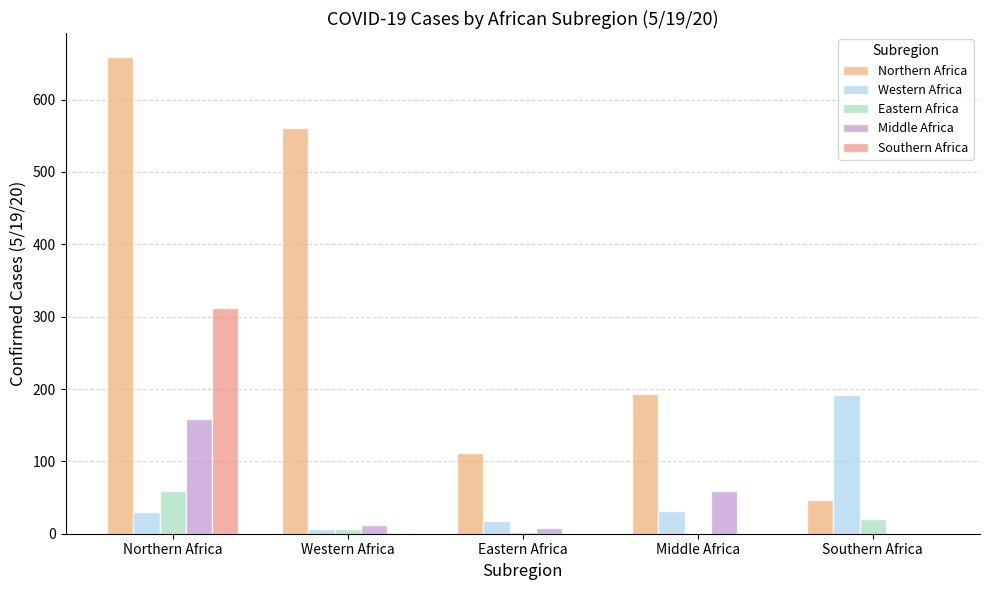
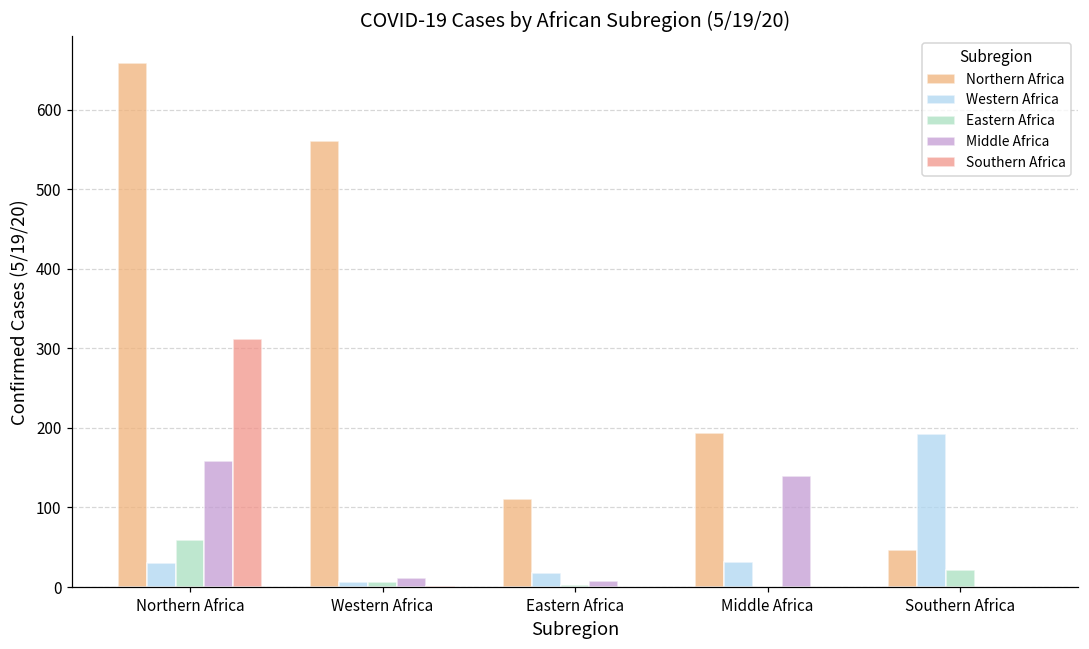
  {
    "Middle Africa": {
      "Northern Africa": 160,
      "Western Africa": 10,
      "Eastern Africa": 10,
-     "Middle Africa": 60,
+     "Middle Africa": 140,
      "Southern Africa": 0
    }
  }
